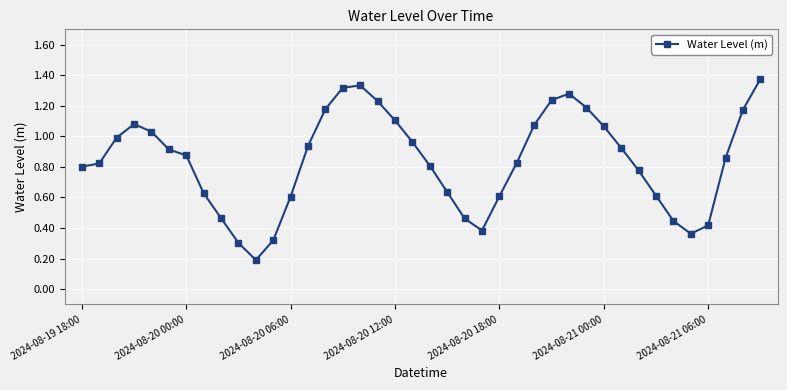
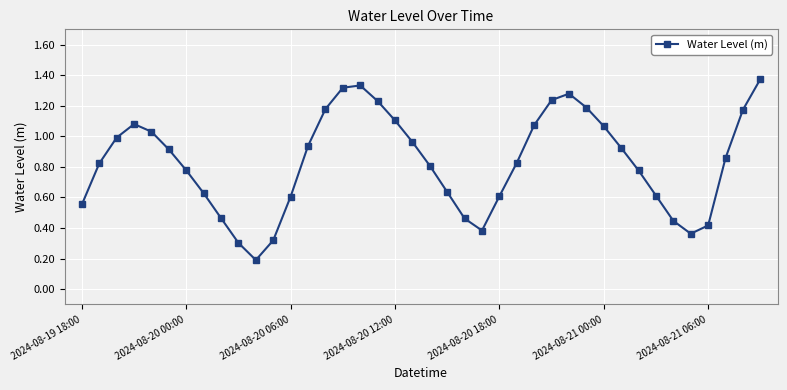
  {
-   "2024-08-19 18:00": 0.80,
-   "2024-08-20 00:00": 0.88,
+   "2024-08-19 18:00": 0.55,
+   "2024-08-20 00:00": 0.78,
    "2024-08-20 06:00": 0.61,
    "2024-08-20 12:00": 1.10,
    "2024-08-20 18:00": 0.61,
    "2024-08-21 00:00": 1.07,
    "2024-08-21 06:00": 0.42
  }
